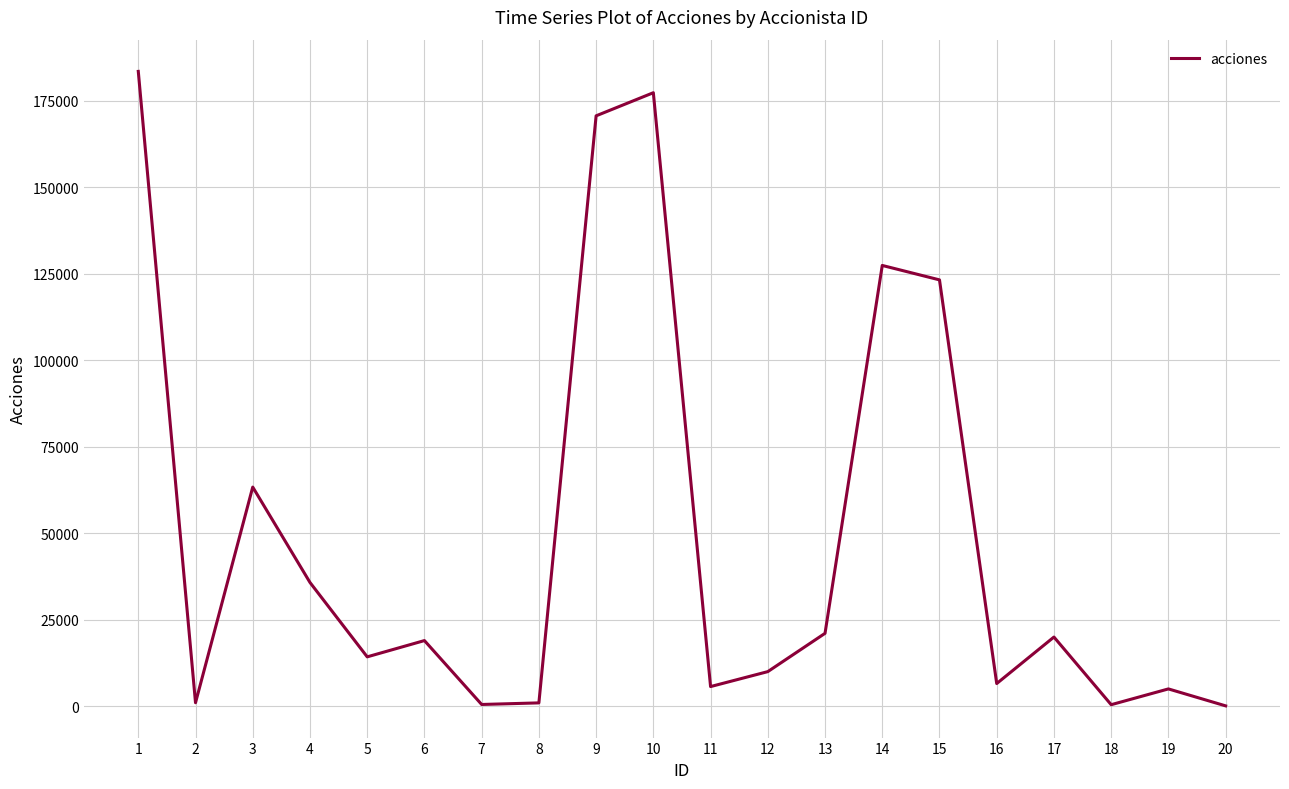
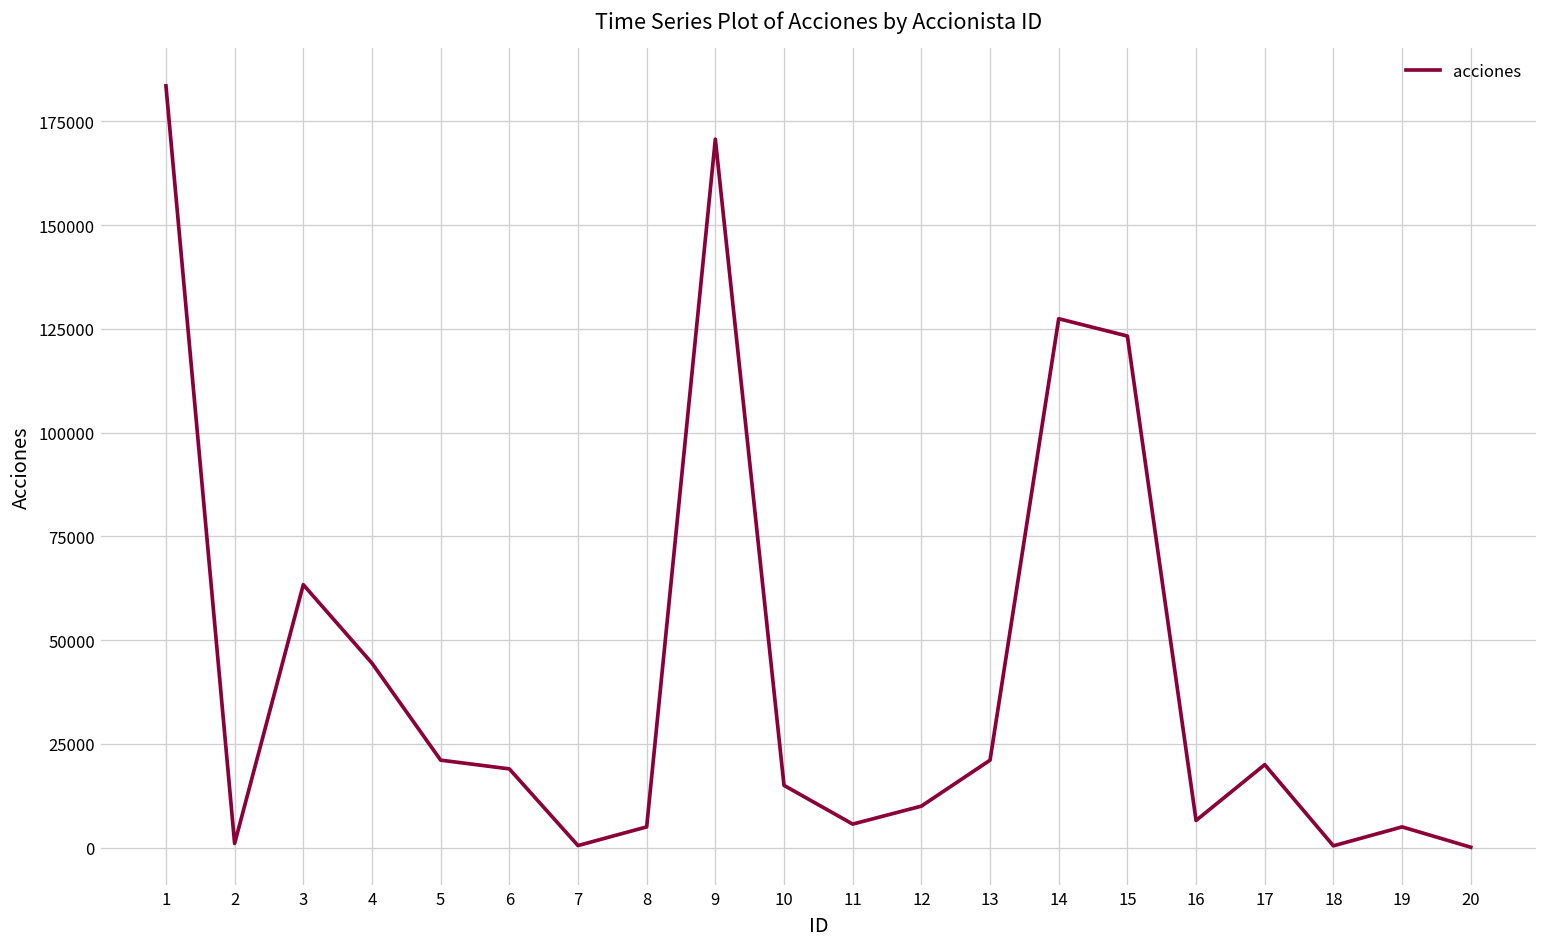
  {
    "1": 184000,
    "2": 1000,
    "3": 63000,
-   "4": 36000,
-   "5": 14000,
+   "4": 44000,
+   "5": 21000,
    "6": 19000,
    "7": 1000,
-   "8": 1000,
+   "8": 5000,
    "9": 171000,
-   "10": 177000,
+   "10": 15000,
    "11": 6000,
    "12": 10000,
    "13": 21000,
    "14": 127000,
    "15": 123000,
    "16": 7000,
    "17": 20000,
    "18": 0,
    "19": 5000,
    "20": 0
  }
